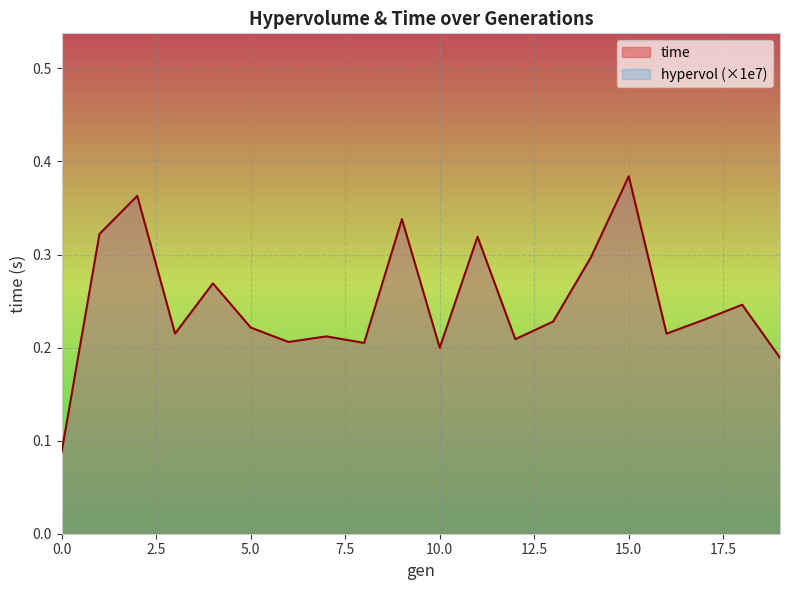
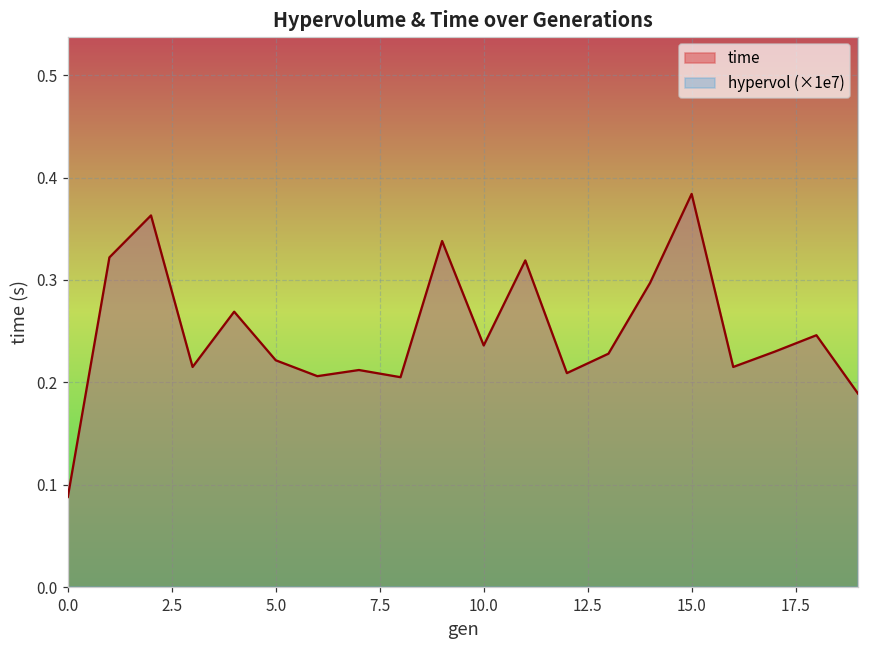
  {
    "time": {
      "0.0": 0.09,
      "5.0": 0.22,
-     "10.0": 0.20,
+     "10.0": 0.24,
      "15.0": 0.38
    }
  }
